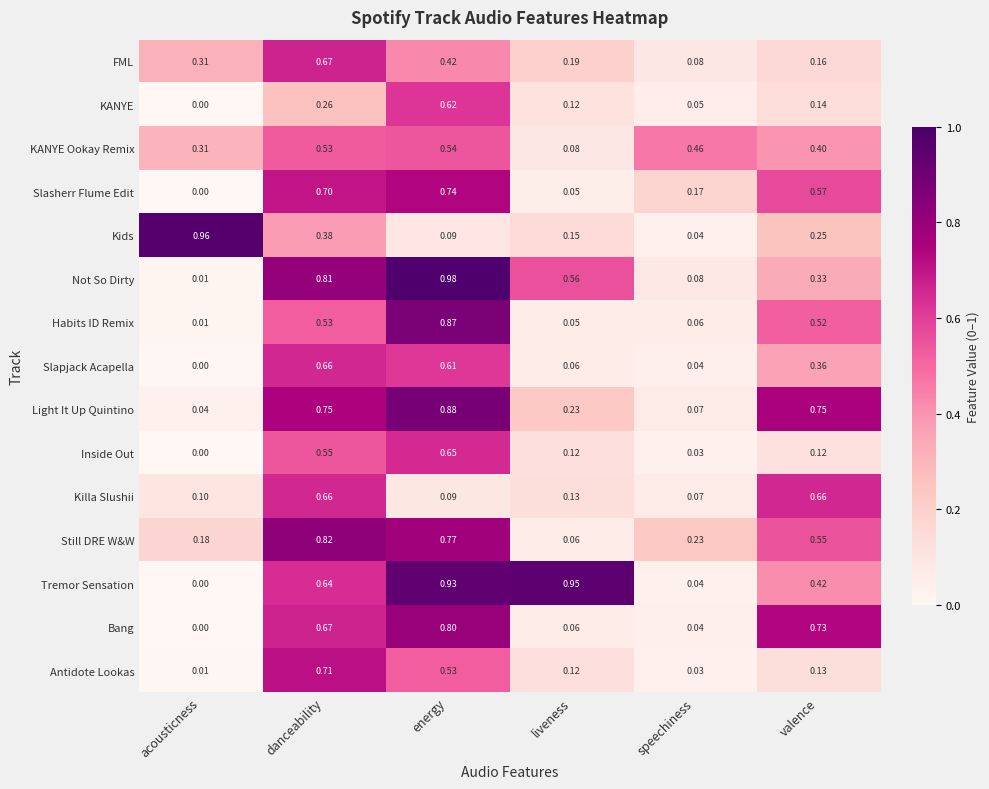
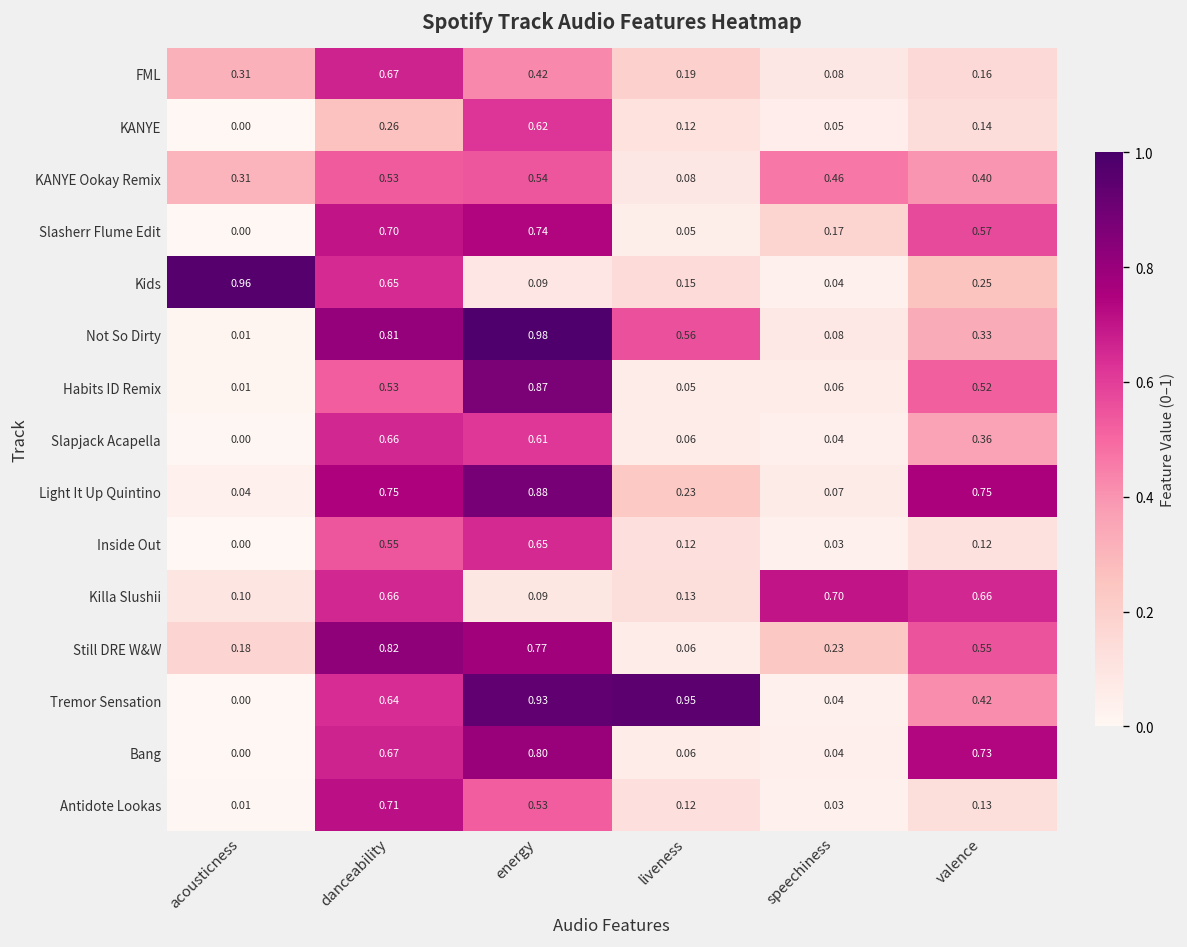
  {
    "FML": {
      "acousticness": 0.31,
      "danceability": 0.67,
      "energy": 0.42,
      "liveness": 0.19,
      "speechiness": 0.08,
      "valence": 0.16
    },
    "KANYE": {
      "acousticness": 0.00,
      "danceability": 0.26,
      "energy": 0.62,
      "liveness": 0.12,
      "speechiness": 0.05,
      "valence": 0.14
    },
    "KANYE Ookay Remix": {
      "acousticness": 0.31,
      "danceability": 0.53,
      "energy": 0.54,
      "liveness": 0.08,
      "speechiness": 0.46,
      "valence": 0.40
    },
    "Slasherr Flume Edit": {
      "acousticness": 0.00,
      "danceability": 0.70,
      "energy": 0.74,
      "liveness": 0.05,
      "speechiness": 0.17,
      "valence": 0.57
    },
    "Kids": {
      "acousticness": 0.96,
-     "danceability": 0.38,
+     "danceability": 0.65,
      "energy": 0.09,
      "liveness": 0.15,
      "speechiness": 0.04,
      "valence": 0.25
    },
    "Not So Dirty": {
      "acousticness": 0.01,
      "danceability": 0.81,
      "energy": 0.98,
      "liveness": 0.56,
      "speechiness": 0.08,
      "valence": 0.33
    },
    "Habits ID Remix": {
      "acousticness": 0.01,
      "danceability": 0.53,
      "energy": 0.87,
      "liveness": 0.05,
      "speechiness": 0.06,
      "valence": 0.52
    },
    "Slapjack Acapella": {
      "acousticness": 0.00,
      "danceability": 0.66,
      "energy": 0.61,
      "liveness": 0.06,
      "speechiness": 0.04,
      "valence": 0.36
    },
    "Light It Up Quintino": {
      "acousticness": 0.04,
      "danceability": 0.75,
      "energy": 0.88,
      "liveness": 0.23,
      "speechiness": 0.07,
      "valence": 0.75
    },
    "Inside Out": {
      "acousticness": 0.00,
      "danceability": 0.55,
      "energy": 0.65,
      "liveness": 0.12,
      "speechiness": 0.03,
      "valence": 0.12
    },
    "Killa Slushii": {
      "acousticness": 0.10,
      "danceability": 0.66,
      "energy": 0.09,
      "liveness": 0.13,
-     "speechiness": 0.07,
+     "speechiness": 0.70,
      "valence": 0.66
    },
    "Still DRE W&W": {
      "acousticness": 0.18,
      "danceability": 0.82,
      "energy": 0.77,
      "liveness": 0.06,
      "speechiness": 0.23,
      "valence": 0.55
    },
    "Tremor Sensation": {
      "acousticness": 0.00,
      "danceability": 0.64,
      "energy": 0.93,
      "liveness": 0.95,
      "speechiness": 0.04,
      "valence": 0.42
    },
    "Bang": {
      "acousticness": 0.00,
      "danceability": 0.67,
      "energy": 0.80,
      "liveness": 0.06,
      "speechiness": 0.04,
      "valence": 0.73
    },
    "Antidote Lookas": {
      "acousticness": 0.01,
      "danceability": 0.71,
      "energy": 0.53,
      "liveness": 0.12,
      "speechiness": 0.03,
      "valence": 0.13
    }
  }
